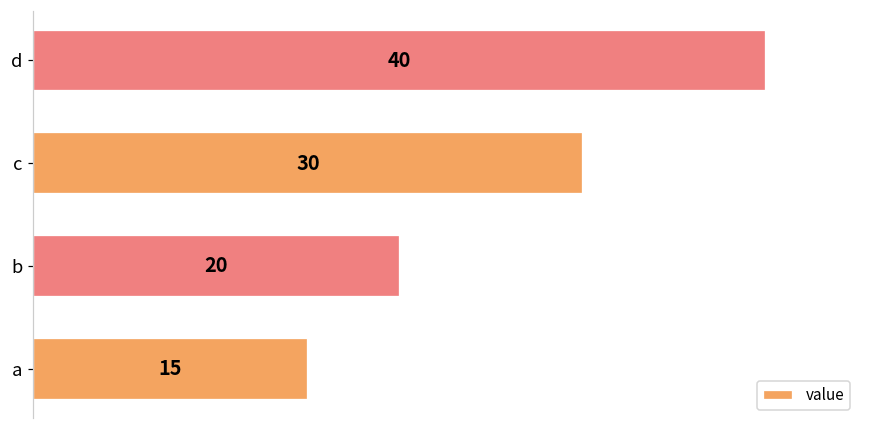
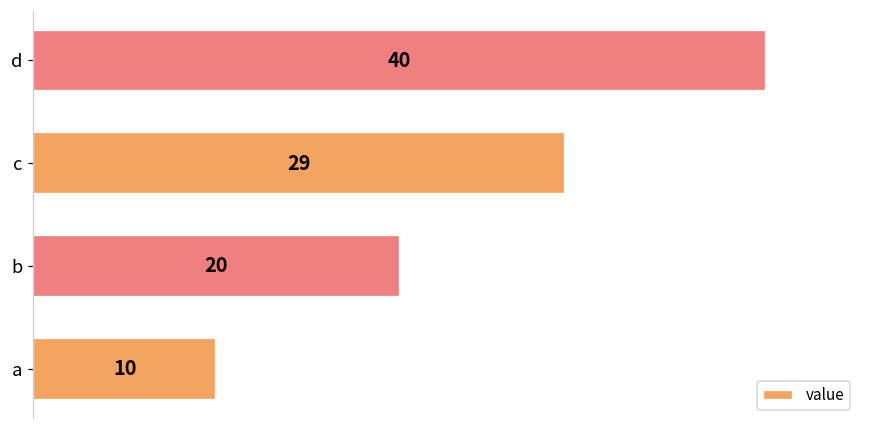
  {
    "d": 40,
-   "c": 30,
+   "c": 29,
    "b": 20,
-   "a": 15
+   "a": 10
  }
